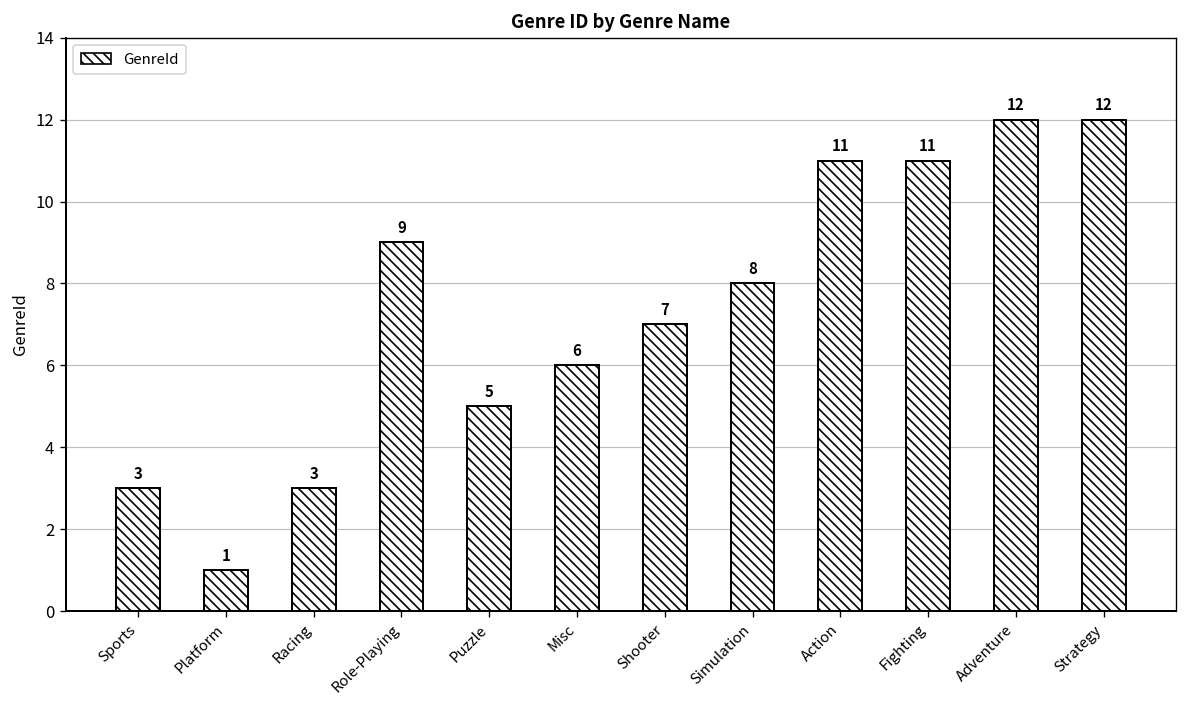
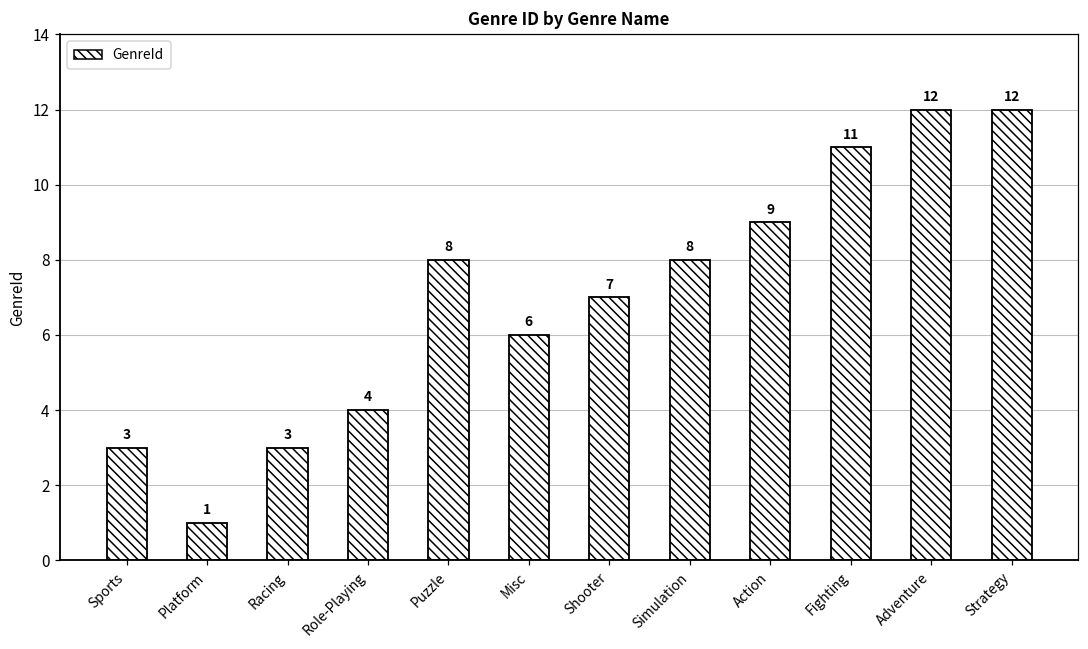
  {
    "Sports": 3,
    "Platform": 1,
    "Racing": 3,
-   "Role-Playing": 9,
-   "Puzzle": 5,
+   "Role-Playing": 4,
+   "Puzzle": 8,
    "Misc": 6,
    "Shooter": 7,
    "Simulation": 8,
-   "Action": 11,
+   "Action": 9,
    "Fighting": 11,
    "Adventure": 12,
    "Strategy": 12
  }
